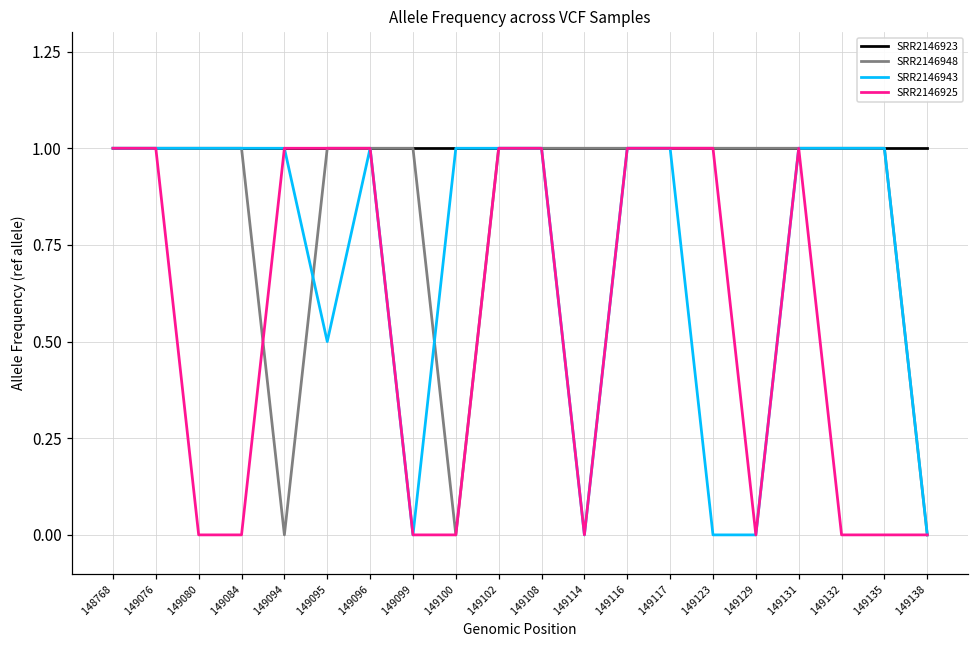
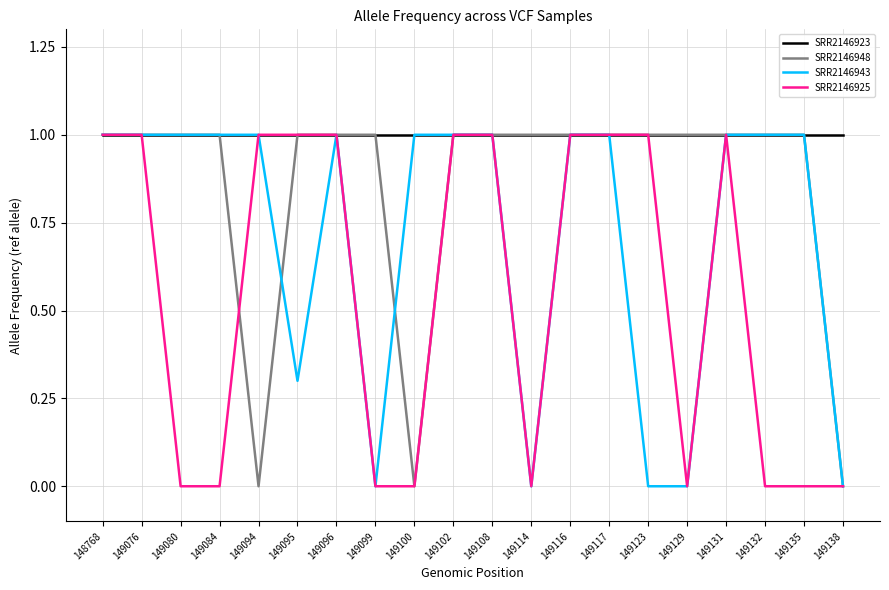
  {
    "SRR2146923": {
      "149138": 1.0
    },
    "SRR2146948": {
      "149094": 0.0
    },
    "SRR2146943": {
-     "149095": 0.5,
+     "149095": 0.3,
      "149123": 0.0
    },
    "SRR2146925": {
      "149080": 0.0,
      "149084": 0.0,
      "149132": 0.0,
      "149135": 0.0
    }
  }
